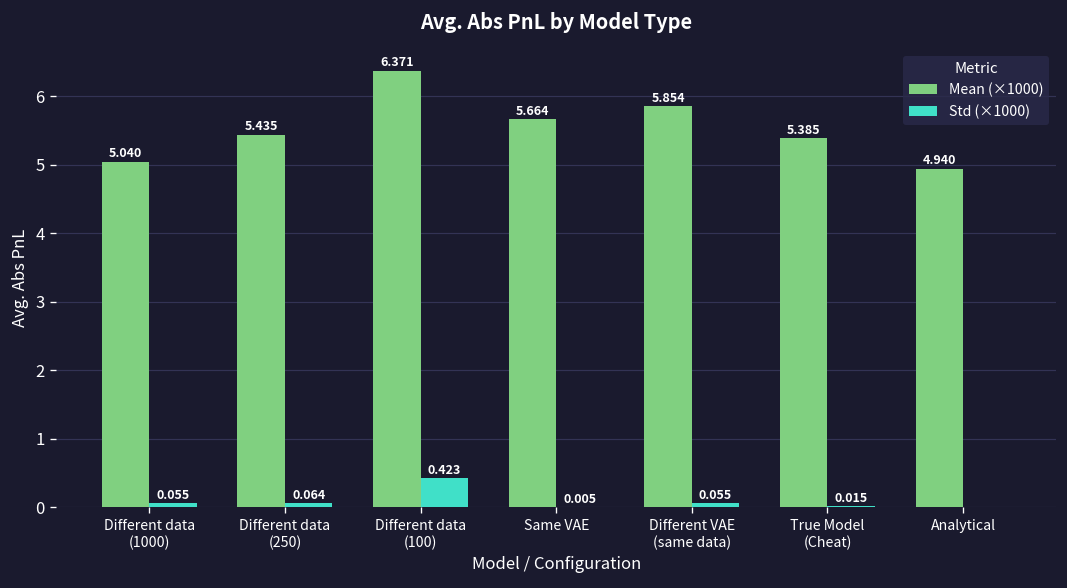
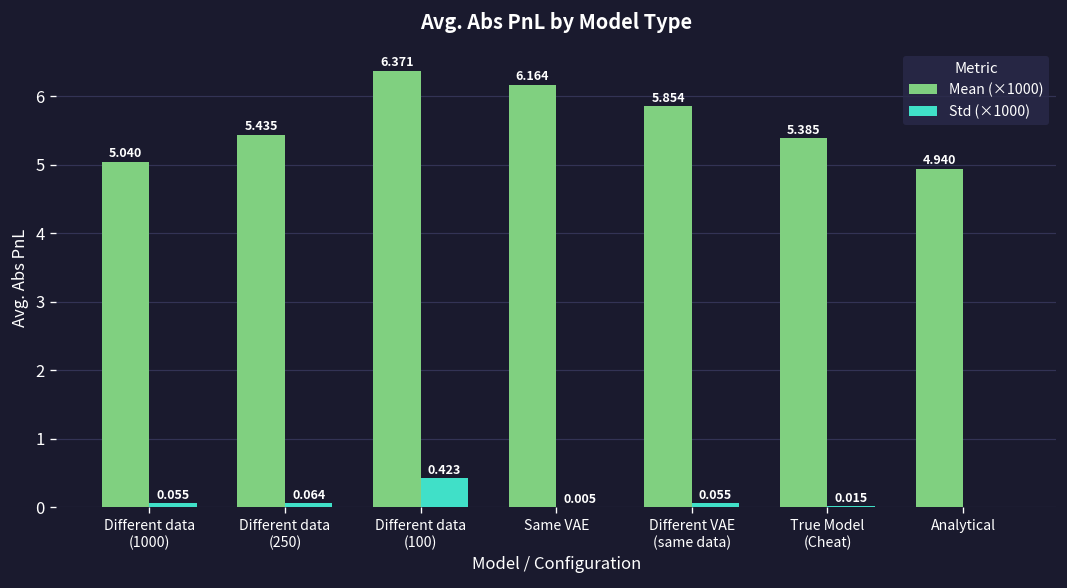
  {
    "Mean (×1000)": {
      "Different data (1000)": 5.040,
      "Different data (250)": 5.435,
      "Different data (100)": 6.371,
-     "Same VAE": 5.664,
+     "Same VAE": 6.164,
      "Different VAE (same data)": 5.854,
      "True Model (Cheat)": 5.385,
      "Analytical": 4.940
    },
    "Std (×1000)": {
      "Different data (1000)": 0.055,
      "Different data (250)": 0.064,
      "Different data (100)": 0.423,
      "Same VAE": 0.005,
      "Different VAE (same data)": 0.055,
      "True Model (Cheat)": 0.015
    }
  }
